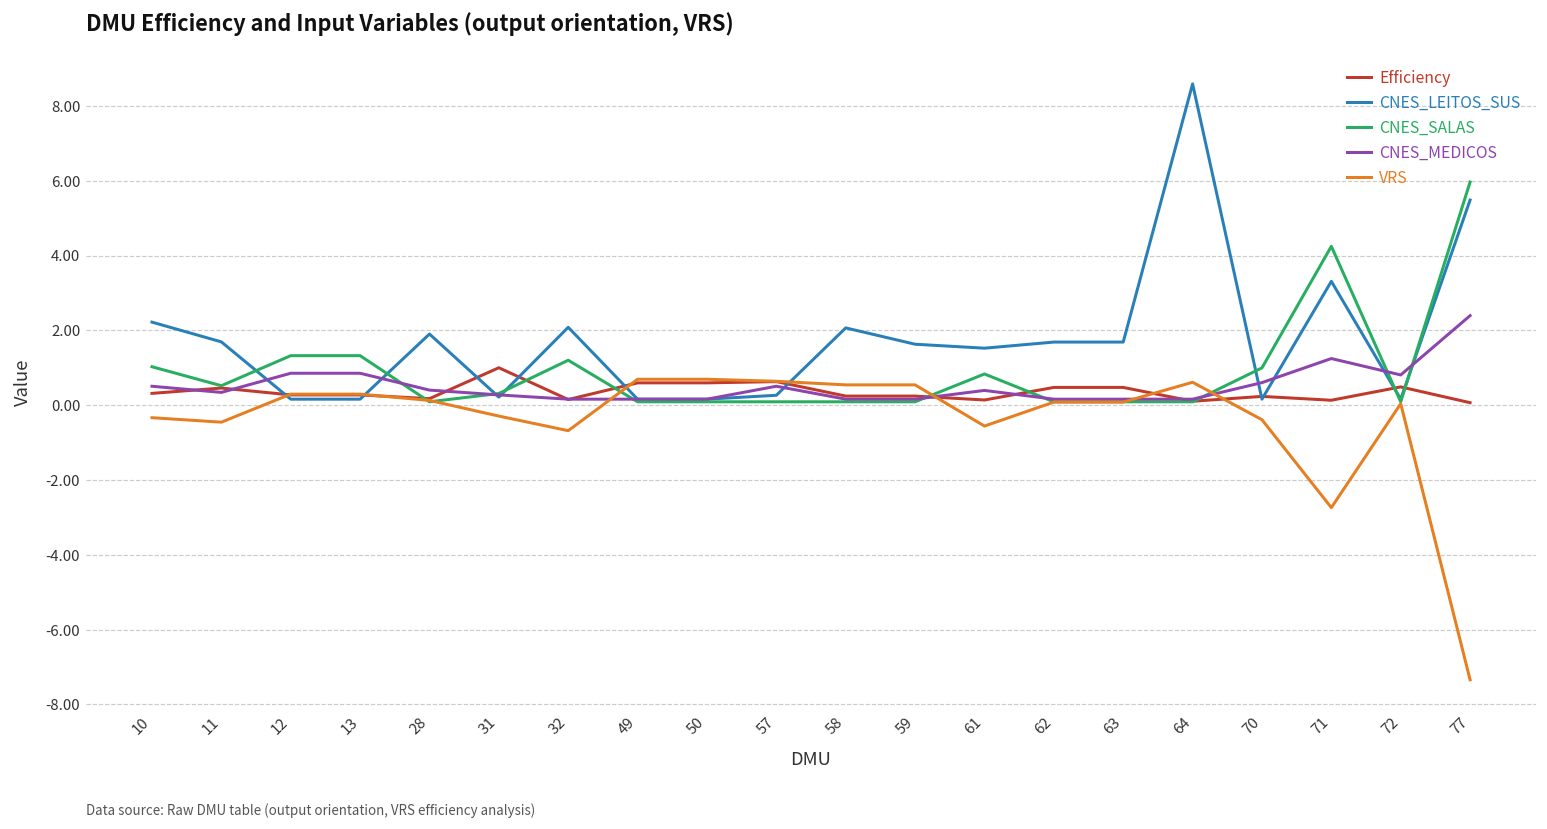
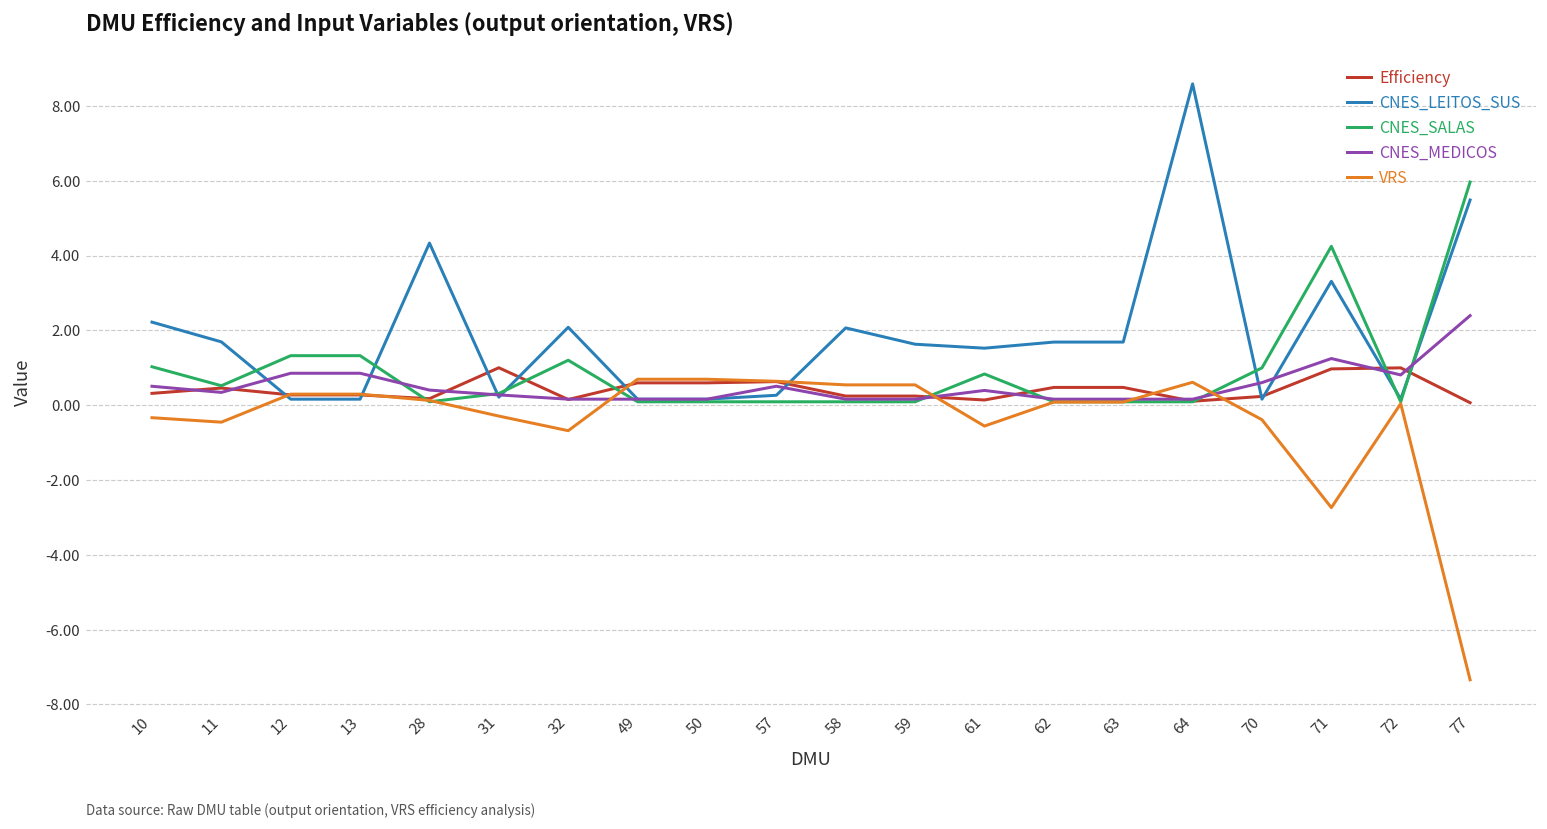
  {
    "Efficiency": {
      "10": 0.3,
      "31": 1.0,
      "49": 0.6,
      "50": 0.6,
      "58": 0.2,
      "59": 0.2,
      "61": 0.1,
      "62": 0.5,
      "63": 0.5,
-     "71": 0.1,
-     "72": 0.5,
+     "71": 1.0,
+     "72": 1.0,
      "77": 0.1
    },
    "CNES_LEITOS_SUS": {
      "10": 2.2,
      "11": 1.7,
      "12": 0.2,
      "13": 0.2,
-     "28": 1.9,
+     "28": 4.3,
      "32": 2.1,
      "57": 0.3,
      "58": 2.1,
      "59": 1.6,
      "61": 1.5,
      "62": 1.7,
      "63": 1.7,
      "64": 8.6,
      "71": 3.3,
      "77": 5.5
    },
    "CNES_SALAS": {
      "10": 1.0,
      "12": 1.3,
      "13": 1.3,
      "32": 1.2,
      "57": 0.1,
      "61": 0.8,
      "70": 1.0,
      "71": 4.2,
      "77": 6.0
    },
    "CNES_MEDICOS": {
      "10": 0.5,
      "11": 0.3,
      "12": 0.9,
      "13": 0.9,
      "28": 0.4,
      "57": 0.5,
      "61": 0.4,
      "70": 0.6,
      "71": 1.2,
      "72": 0.8,
      "77": 2.4
    },
    "VRS": {
      "10": -0.3,
      "11": -0.5,
      "31": -0.3,
      "32": -0.7,
      "49": 0.7,
      "50": 0.7,
      "58": 0.5,
      "59": 0.5,
      "61": -0.6,
      "64": 0.6,
      "70": -0.4,
      "71": -2.7,
      "77": -7.3
    }
  }
